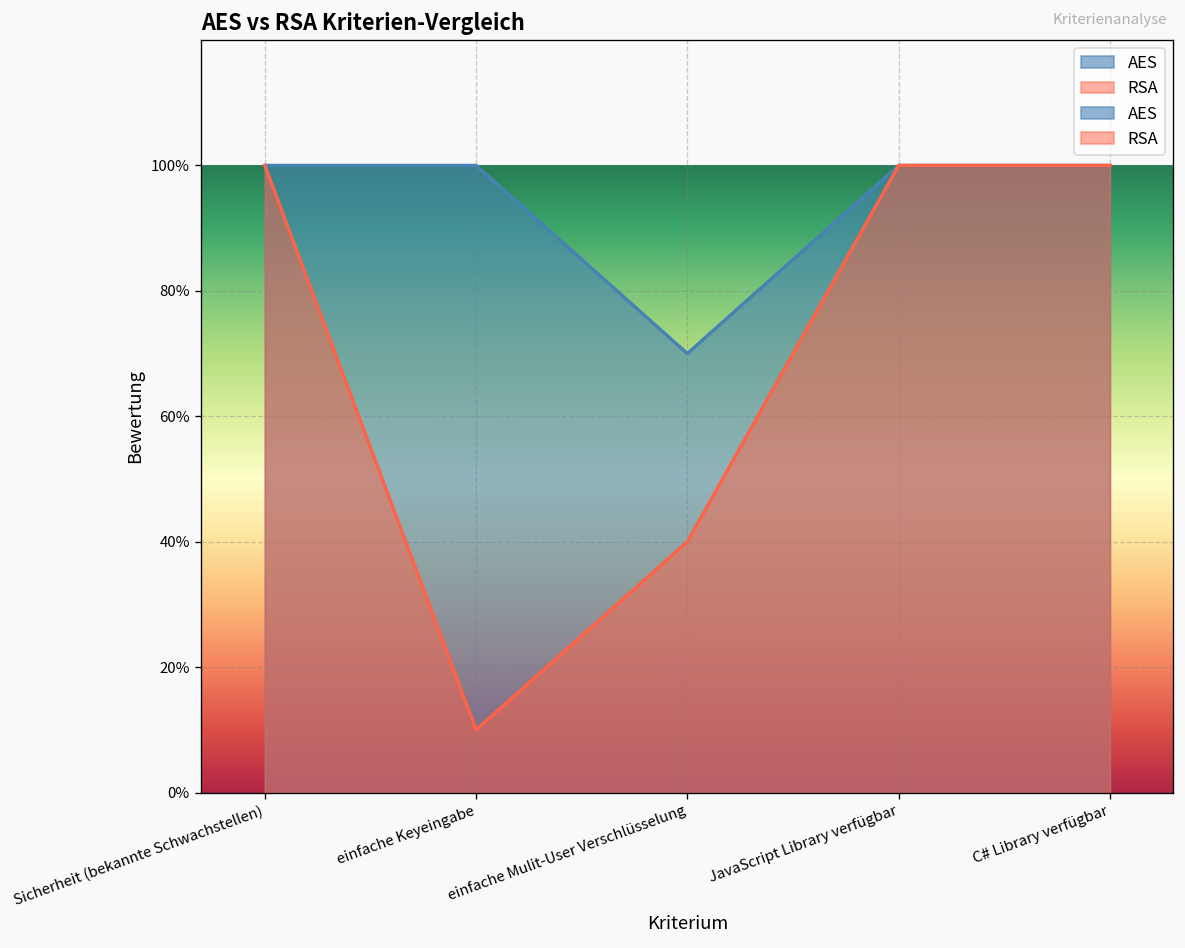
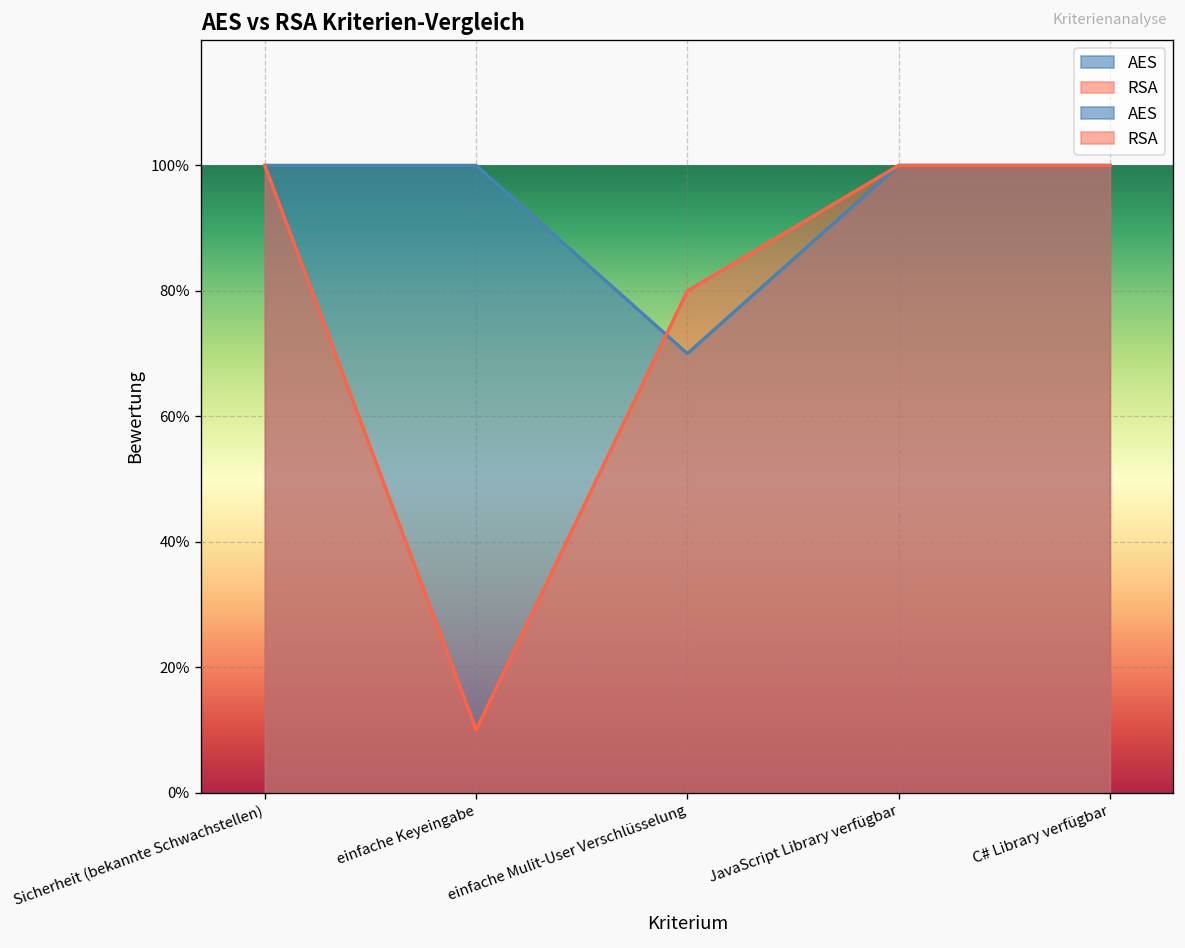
  {
    "AES": {
      "einfache Keyeingabe": "100%",
      "einfache Mulit-User Verschlüsselung": "70%"
    },
    "RSA": {
      "einfache Keyeingabe": "10%",
-     "einfache Mulit-User Verschlüsselung": "40%"
+     "einfache Mulit-User Verschlüsselung": "80%"
    }
  }
